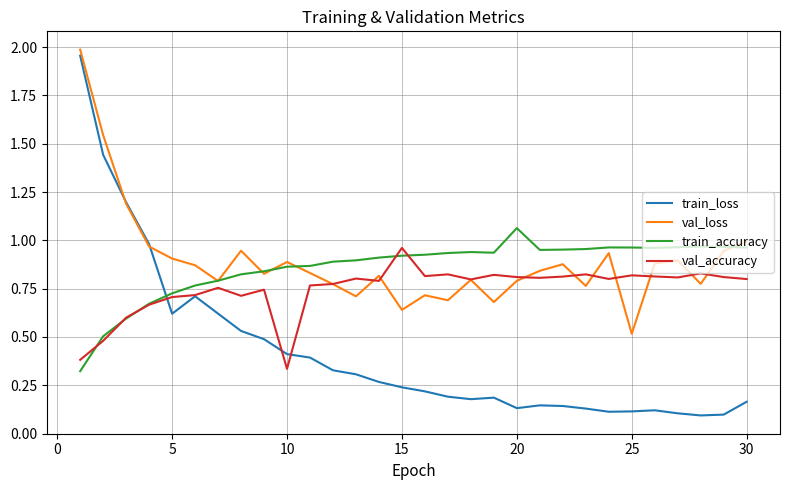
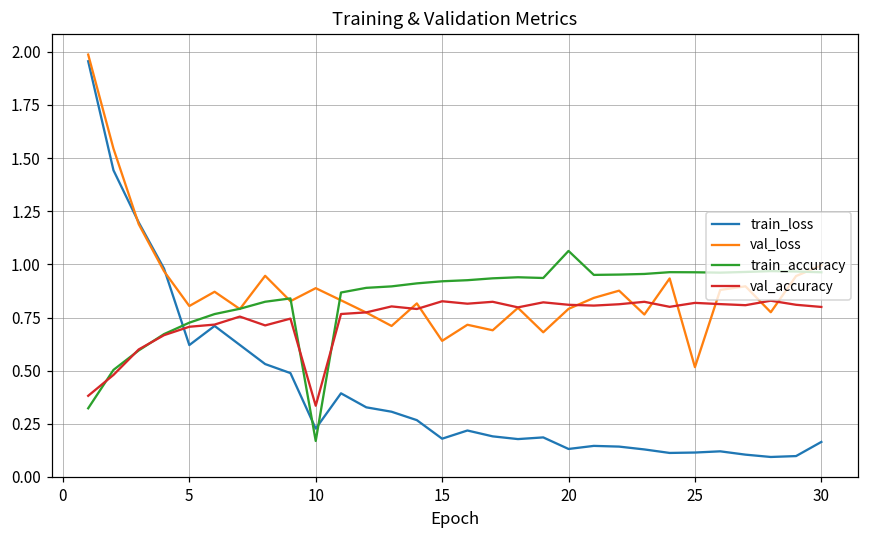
  {
    "train_loss": {
      "5": 0.62,
-     "10": 0.41,
-     "15": 0.24,
+     "10": 0.23,
+     "15": 0.18,
      "20": 0.13,
      "25": 0.11,
      "30": 0.16
    },
    "val_loss": {
-     "5": 0.91,
+     "5": 0.80,
      "10": 0.89,
      "15": 0.64,
      "20": 0.79,
      "25": 0.52
    },
    "train_accuracy": {
      "5": 0.73,
-     "10": 0.86,
+     "10": 0.17,
      "15": 0.92,
      "20": 1.06,
      "25": 0.96
    },
    "val_accuracy": {
      "5": 0.71,
      "10": 0.33,
-     "15": 0.96,
+     "15": 0.83,
      "20": 0.81,
      "25": 0.82,
      "30": 0.80
    }
  }
